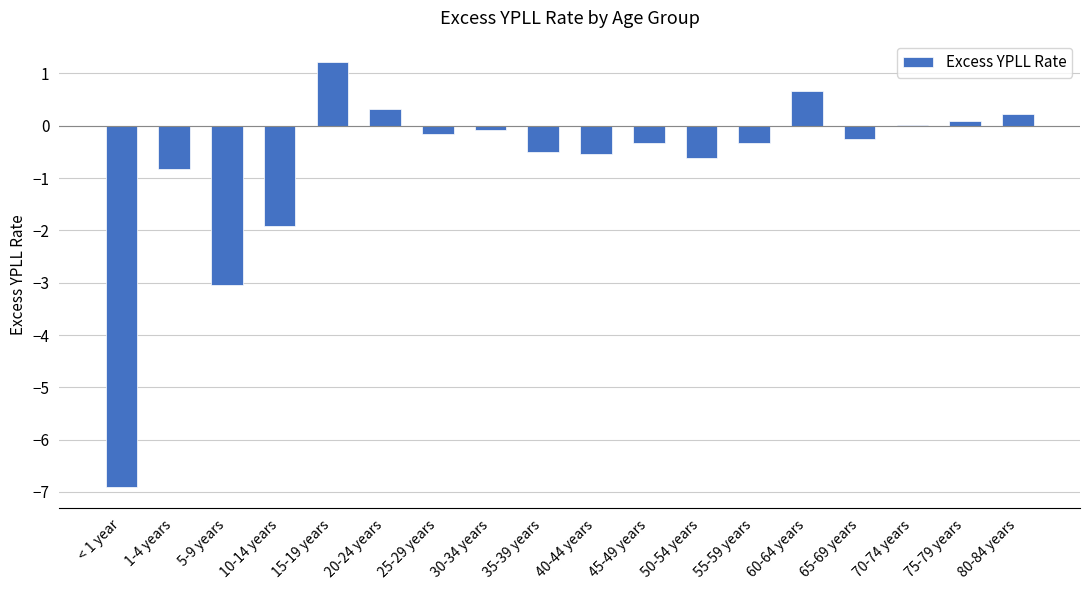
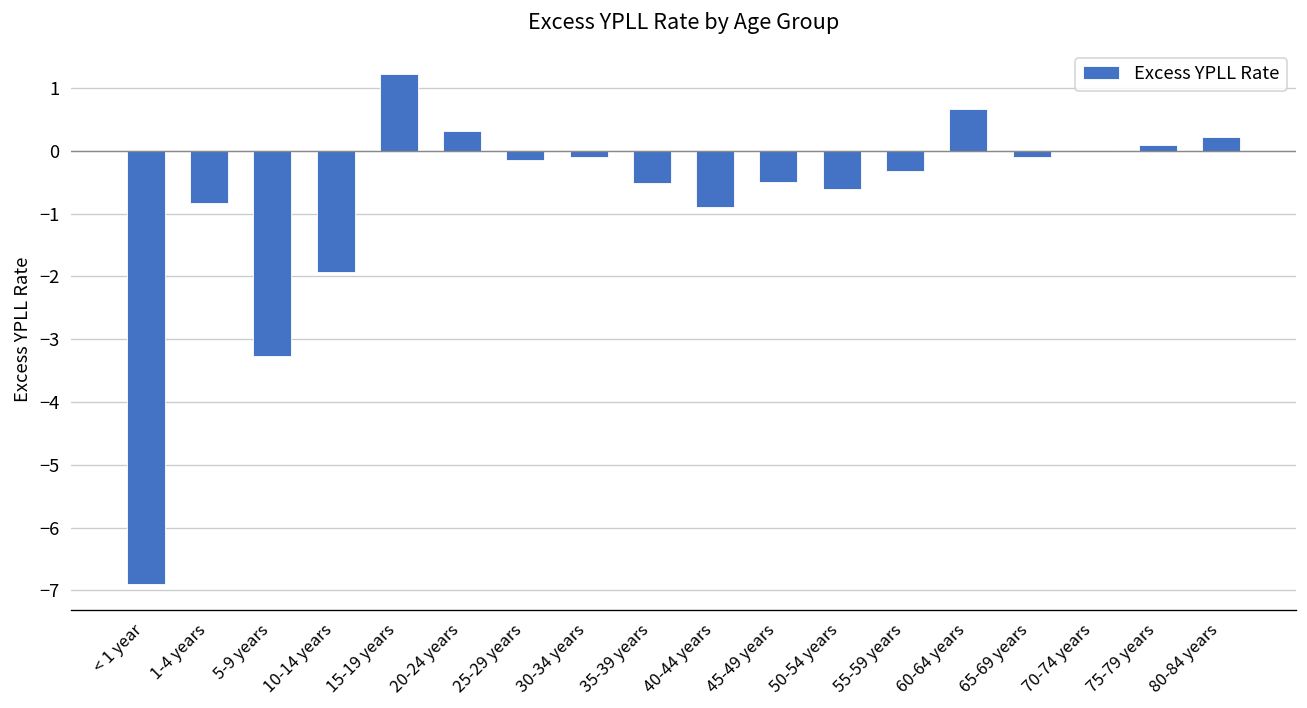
  {
    "< 1 year": -6.9,
    "1-4 years": -0.8,
-   "5-9 years": -3.0,
+   "5-9 years": -3.3,
    "10-14 years": -1.9,
    "15-19 years": 1.2,
    "20-24 years": 0.3,
    "25-29 years": -0.1,
    "30-34 years": -0.1,
    "35-39 years": -0.5,
-   "40-44 years": -0.5,
-   "45-49 years": -0.3,
+   "40-44 years": -0.9,
+   "45-49 years": -0.5,
    "50-54 years": -0.6,
    "55-59 years": -0.3,
    "60-64 years": 0.7,
-   "65-69 years": -0.3,
+   "65-69 years": -0.1,
    "75-79 years": 0.1,
    "80-84 years": 0.2
  }
